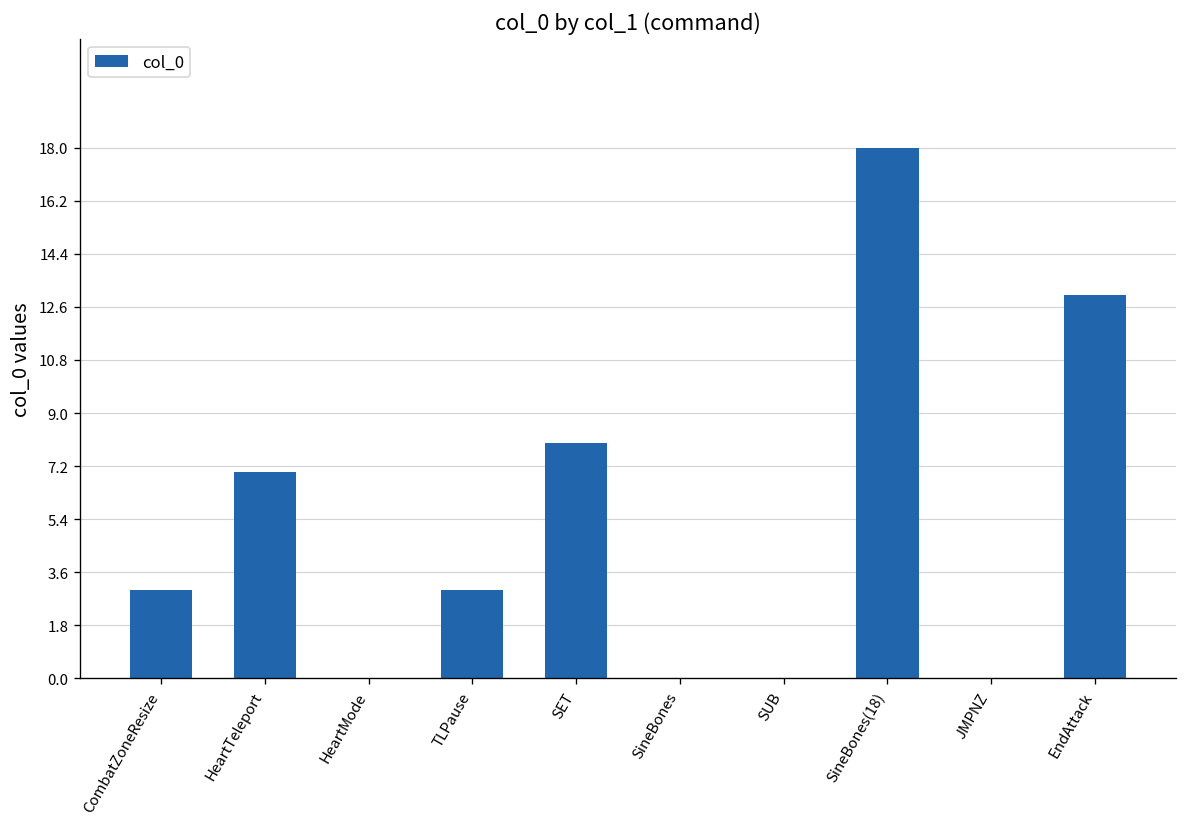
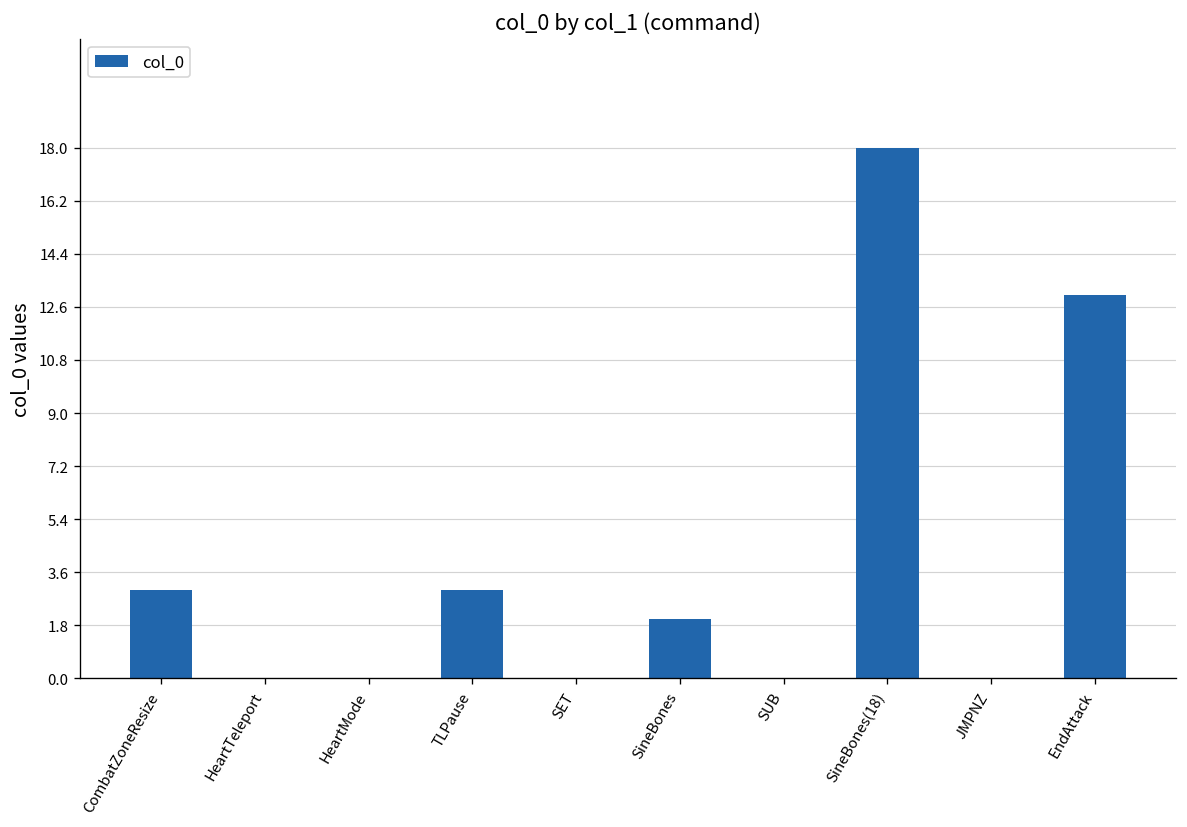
  {
    "CombatZoneResize": 3,
-   "HeartTeleport": 7,
+   "HeartTeleport": 0,
    "HeartMode": 0,
    "TLPause": 3,
-   "SET": 8,
-   "SineBones": 0,
+   "SET": 0,
+   "SineBones": 2,
    "SUB": 0,
    "SineBones(18)": 18,
    "JMPNZ": 0,
    "EndAttack": 13
  }
